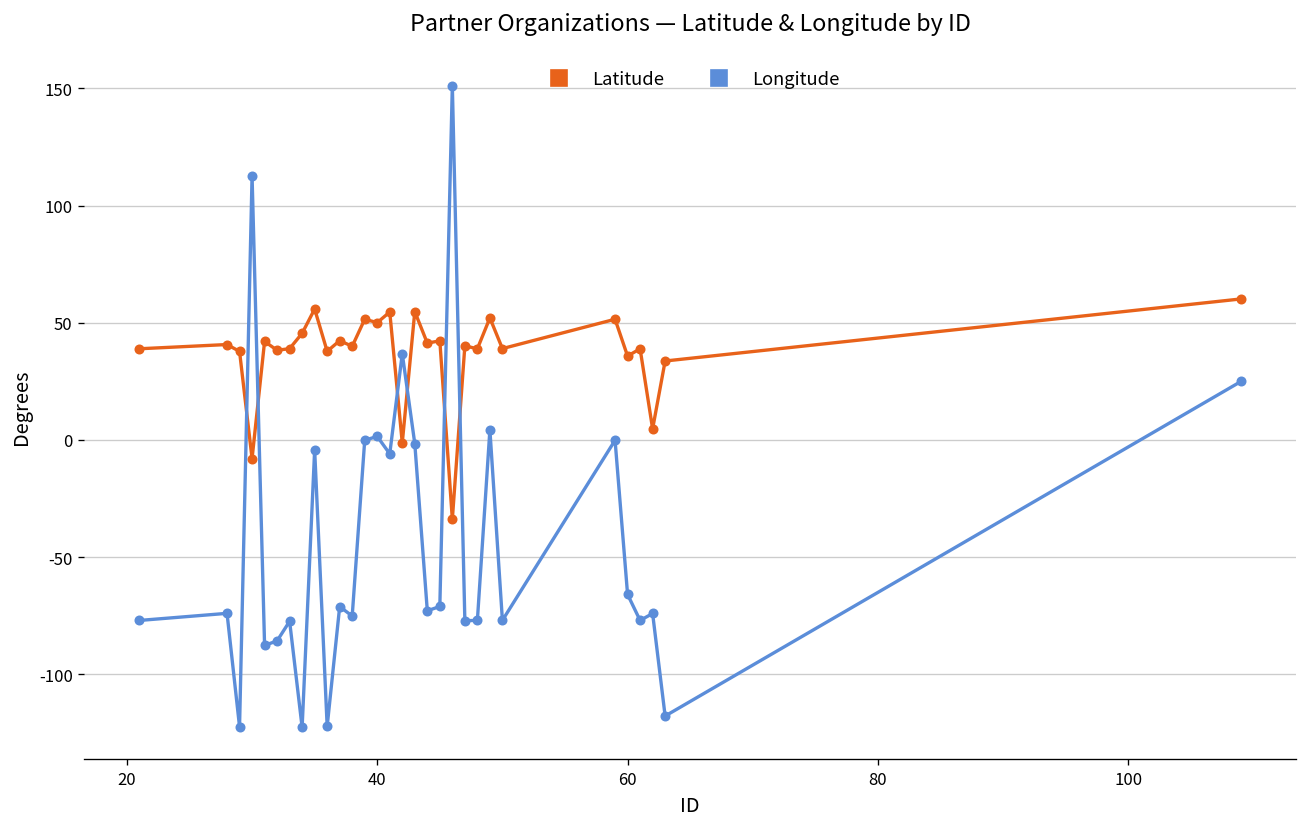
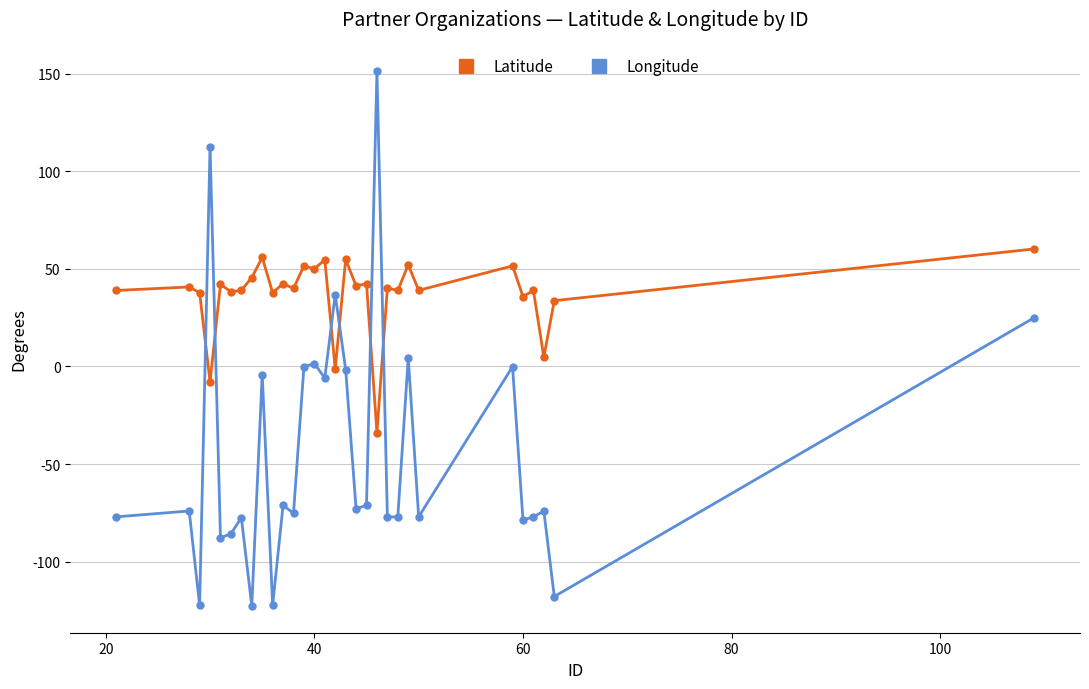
  {
    "Latitude": {
      "40": 50,
      "60": 36
    },
    "Longitude": {
      "40": 1,
-     "60": -66
+     "60": -79
    }
  }
